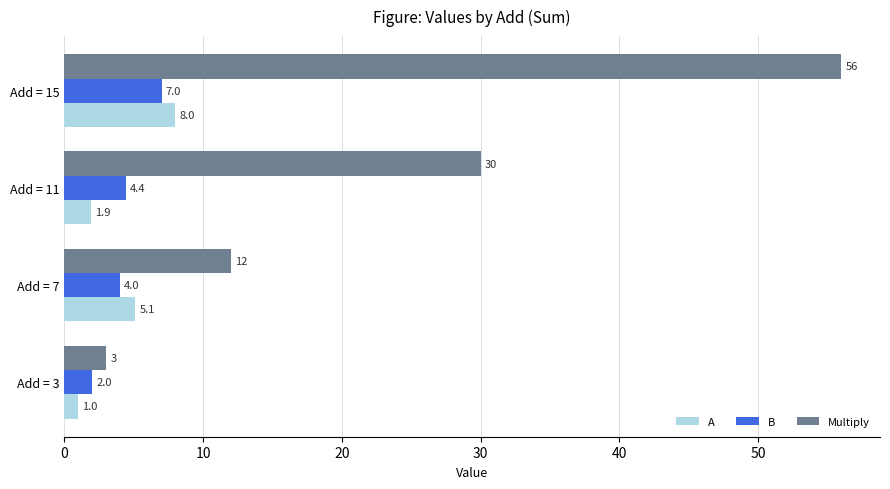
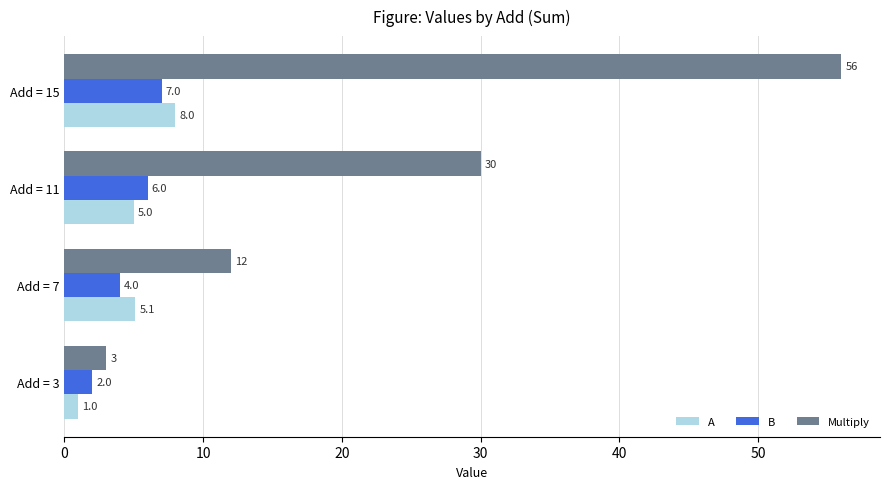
  {
    "A": {
      "Add = 15": 8.0,
-     "Add = 11": 1.9,
+     "Add = 11": 5.0,
      "Add = 7": 5.1,
      "Add = 3": 1.0
    },
    "B": {
      "Add = 15": 7.0,
-     "Add = 11": 4.4,
+     "Add = 11": 6.0,
      "Add = 7": 4.0,
      "Add = 3": 2.0
    },
    "Multiply": {
      "Add = 15": 56,
      "Add = 11": 30,
      "Add = 7": 12,
      "Add = 3": 3
    }
  }
